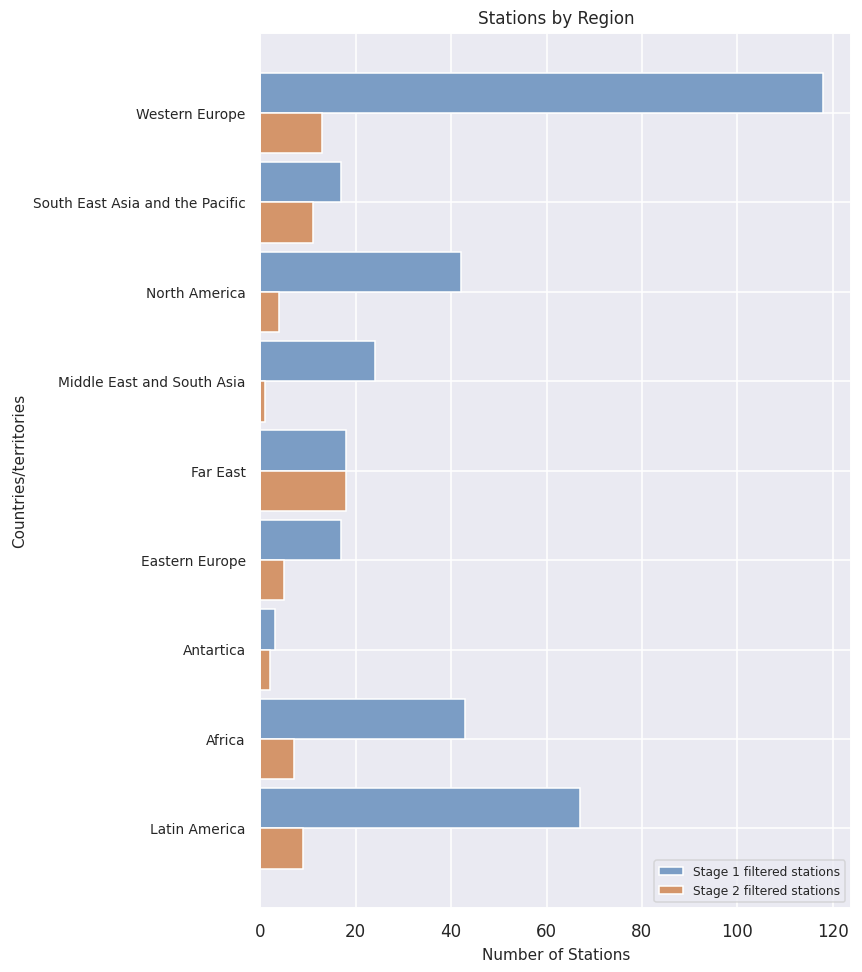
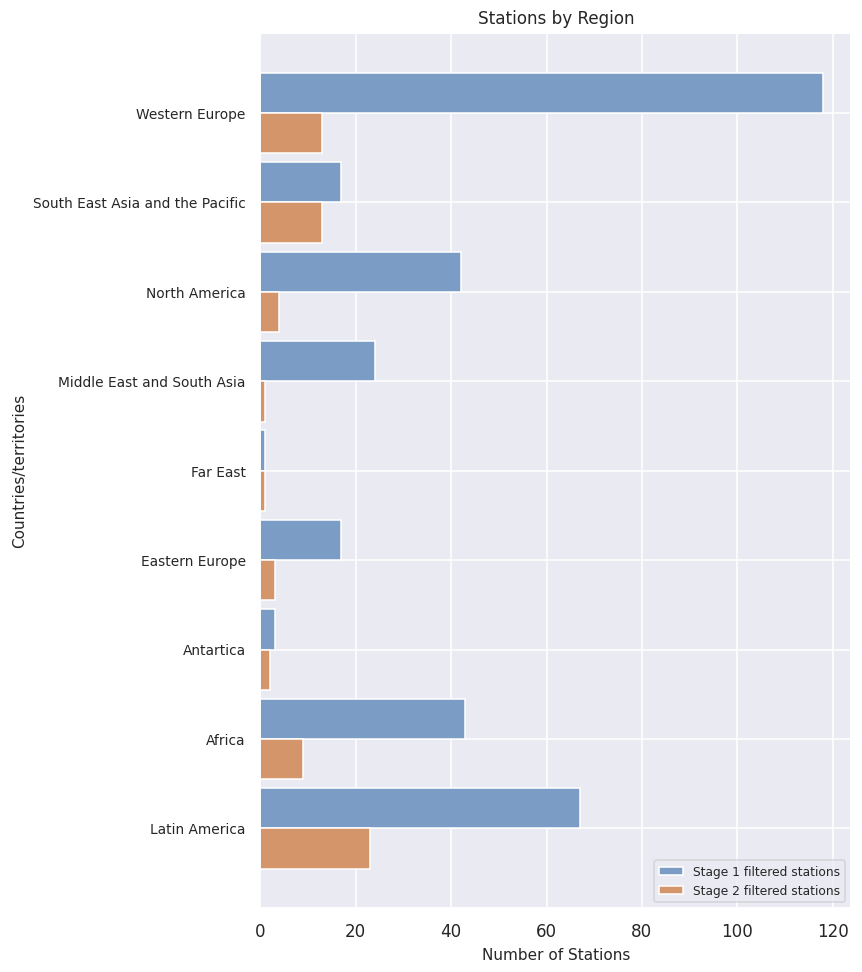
  {
    "Stage 1 filtered stations": {
      "Western Europe": 118,
      "South East Asia and the Pacific": 17,
      "North America": 42,
      "Middle East and South Asia": 24,
-     "Far East": 18,
+     "Far East": 1,
      "Eastern Europe": 17,
      "Antartica": 3,
      "Africa": 43,
      "Latin America": 67
    },
    "Stage 2 filtered stations": {
      "Western Europe": 13,
-     "South East Asia and the Pacific": 11,
+     "South East Asia and the Pacific": 13,
      "North America": 4,
      "Middle East and South Asia": 1,
-     "Far East": 18,
-     "Eastern Europe": 5,
+     "Far East": 1,
+     "Eastern Europe": 3,
      "Antartica": 2,
-     "Africa": 7,
-     "Latin America": 9
+     "Africa": 9,
+     "Latin America": 23
    }
  }
